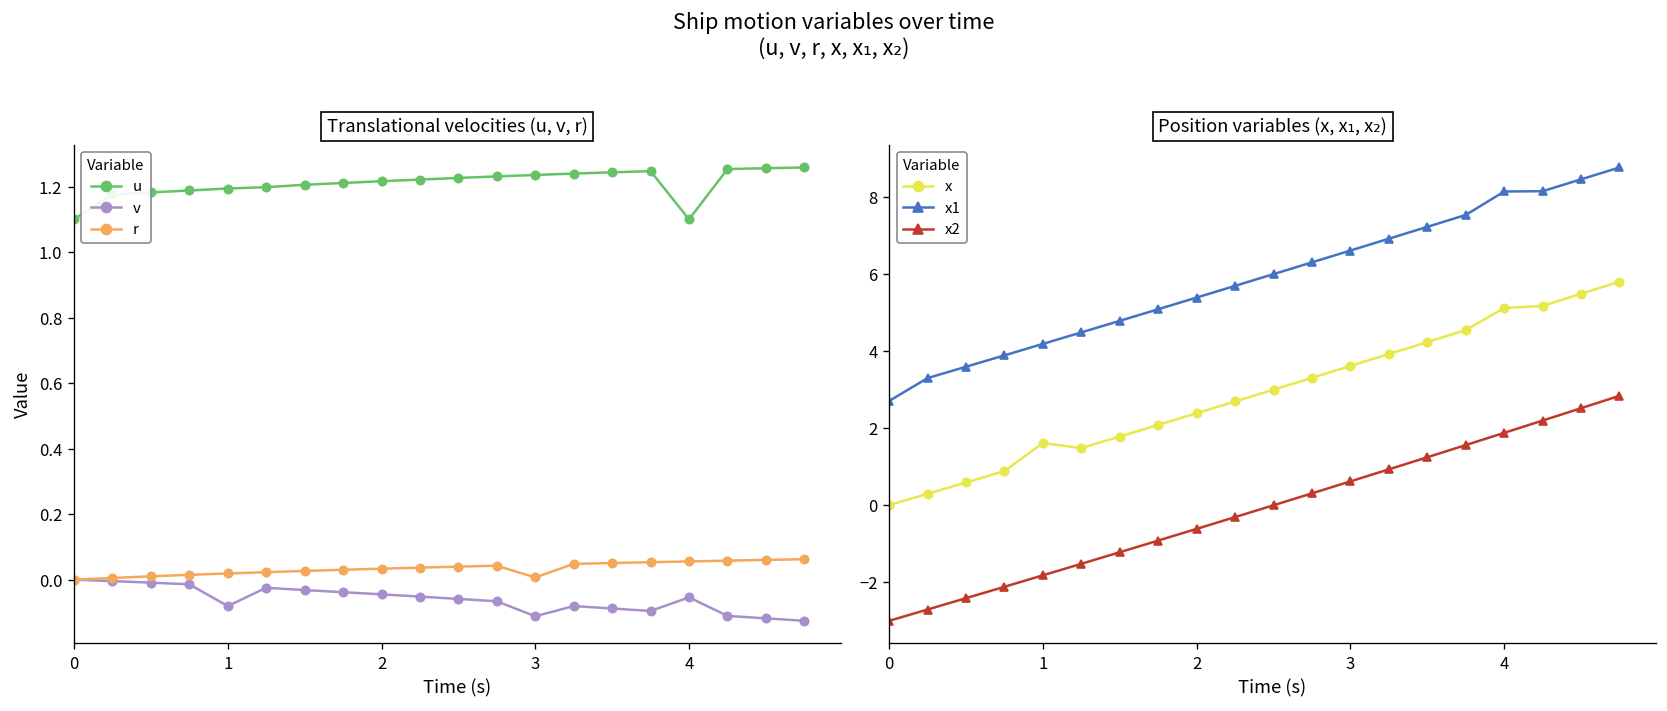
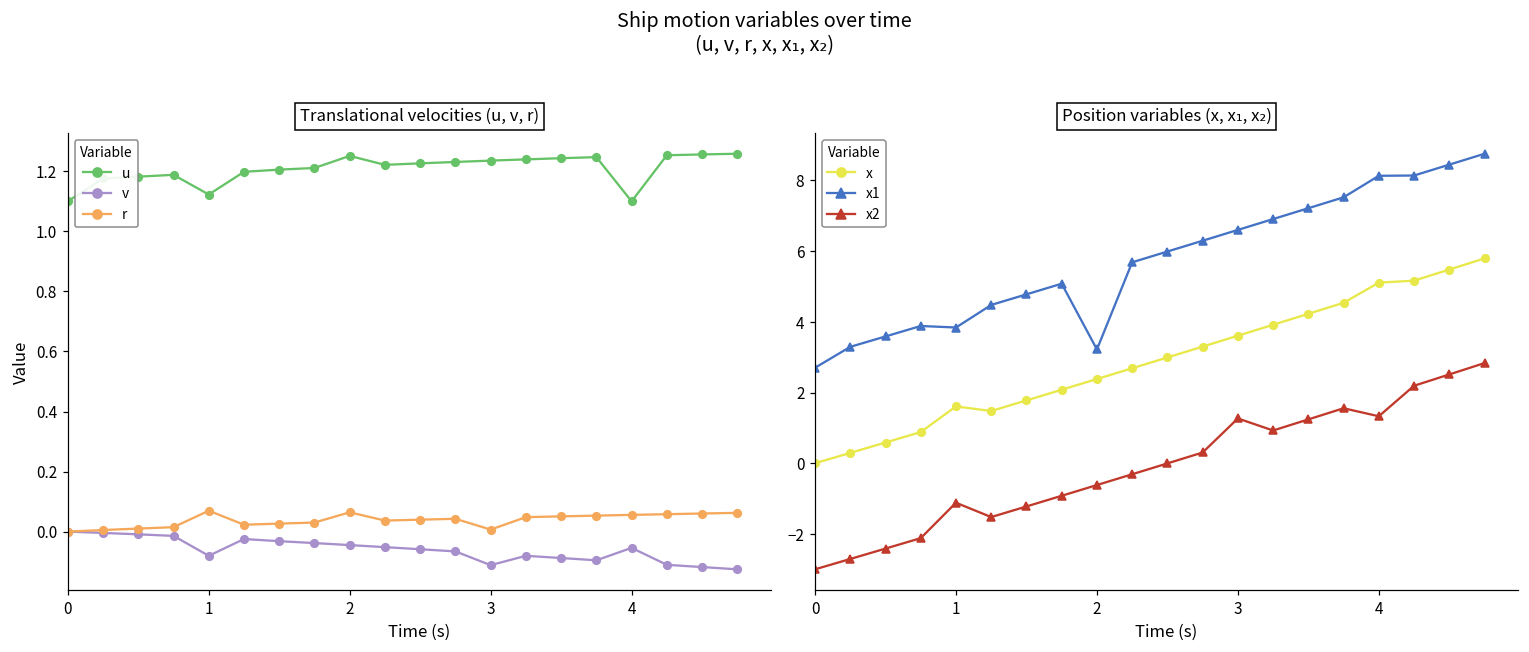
  {
    "Translational velocities (u, v, r)": {
      "u": {
        "0": 1.10,
-       "1": 1.19,
-       "2": 1.22,
+       "1": 1.12,
+       "2": 1.25,
        "3": 1.24,
        "4": 1.10
      },
      "v": {
        "1": -0.08,
        "2": -0.04,
        "3": -0.11,
        "4": -0.05
      },
      "r": {
-       "1": 0.02,
-       "2": 0.03,
+       "1": 0.07,
+       "2": 0.06,
        "3": 0.01,
        "4": 0.06
      }
    },
    "Position variables (x, x₁, x₂)": {
      "x": {
        "0": 0.0,
        "1": 1.6,
        "2": 2.4,
        "3": 3.6,
        "4": 5.1
      },
      "x1": {
        "0": 2.7,
-       "1": 4.2,
-       "2": 5.4,
+       "1": 3.8,
+       "2": 3.2,
        "3": 6.6,
        "4": 8.1
      },
      "x2": {
        "0": -3.0,
-       "1": -1.8,
+       "1": -1.1,
        "2": -0.6,
-       "3": 0.6,
-       "4": 1.9
+       "3": 1.3,
+       "4": 1.3
      }
    }
  }
